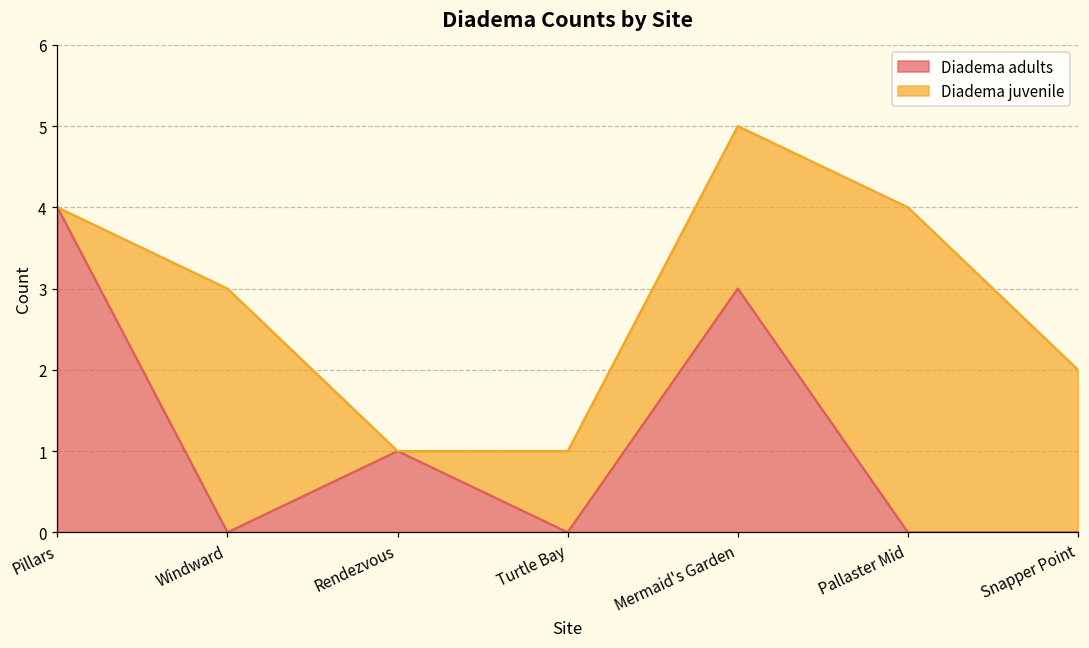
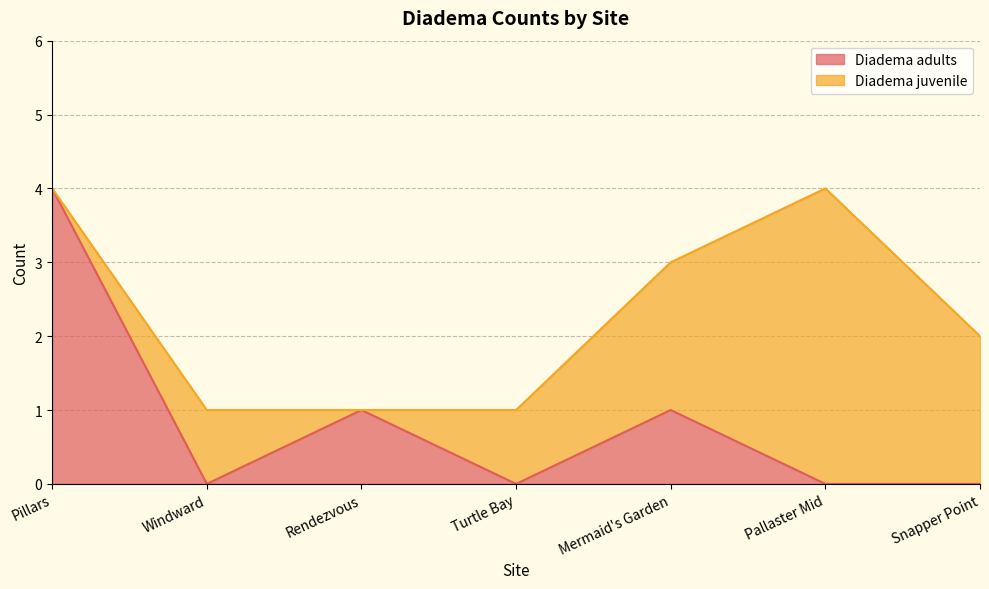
  {
    "Diadema adults": {
      "Windward": 0,
      "Turtle Bay": 0,
-     "Mermaid's Garden": 3,
+     "Mermaid's Garden": 1,
      "Pallaster Mid": 0,
      "Snapper Point": 0
    },
    "Diadema juvenile": {
-     "Windward": 3,
+     "Windward": 1,
      "Turtle Bay": 1,
      "Mermaid's Garden": 2,
      "Pallaster Mid": 4,
      "Snapper Point": 2
    }
  }
